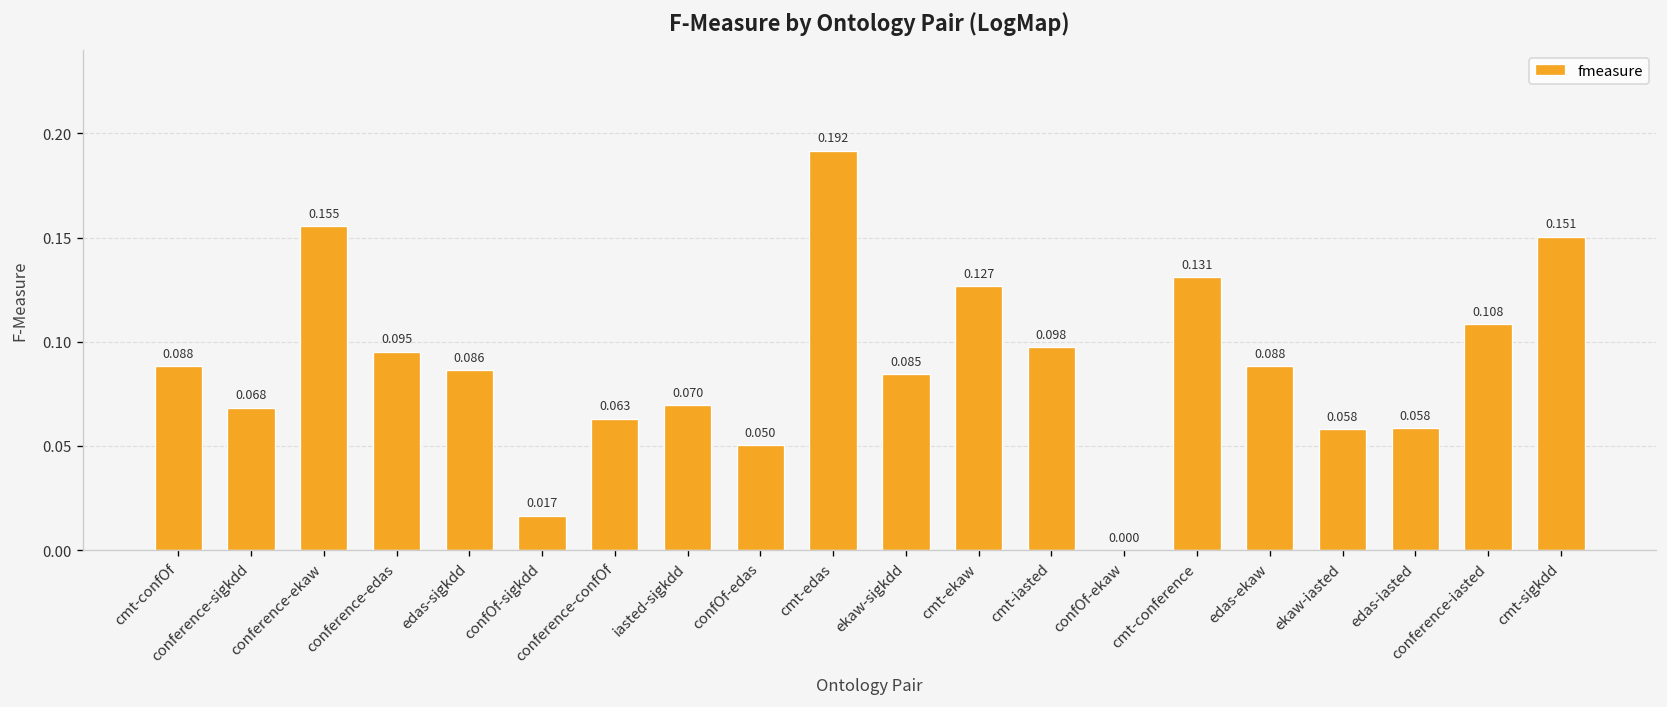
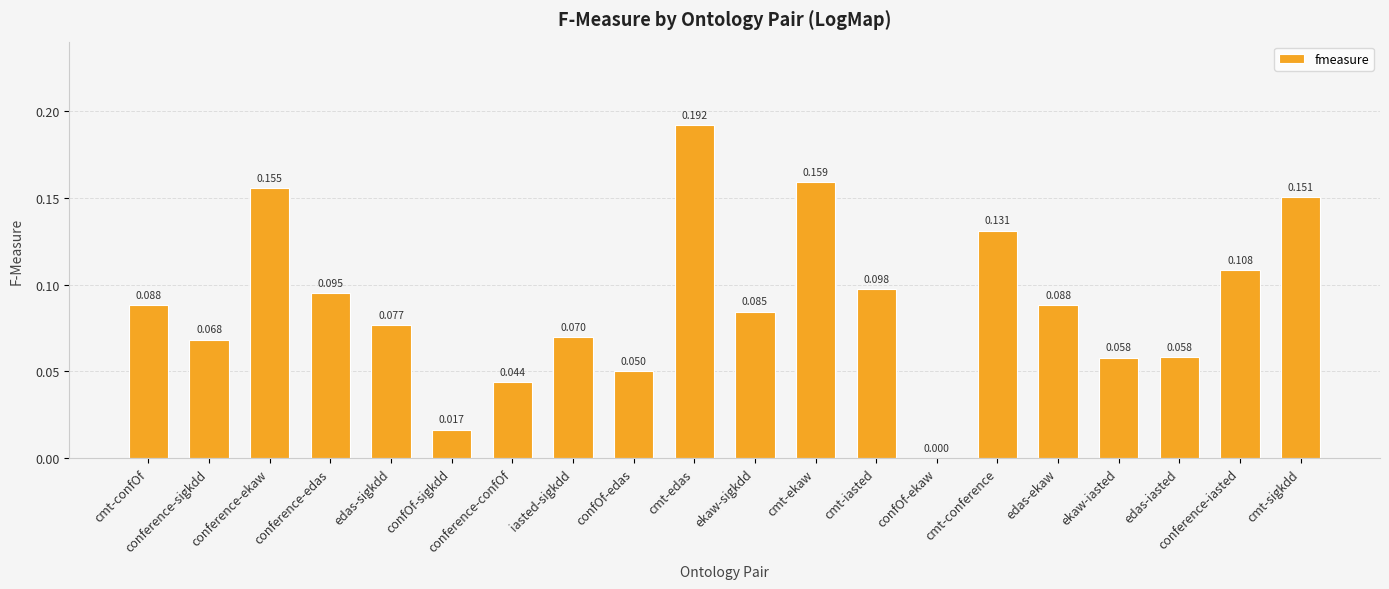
  {
    "cmt-confOf": 0.088,
    "conference-sigkdd": 0.068,
    "conference-ekaw": 0.155,
    "conference-edas": 0.095,
-   "edas-sigkdd": 0.086,
+   "edas-sigkdd": 0.077,
    "confOf-sigkdd": 0.017,
-   "conference-confOf": 0.063,
+   "conference-confOf": 0.044,
    "iasted-sigkdd": 0.070,
    "confOf-edas": 0.050,
    "cmt-edas": 0.192,
    "ekaw-sigkdd": 0.085,
-   "cmt-ekaw": 0.127,
+   "cmt-ekaw": 0.159,
    "cmt-iasted": 0.098,
    "confOf-ekaw": 0.000,
    "cmt-conference": 0.131,
    "edas-ekaw": 0.088,
    "ekaw-iasted": 0.058,
    "edas-iasted": 0.058,
    "conference-iasted": 0.108,
    "cmt-sigkdd": 0.151
  }
